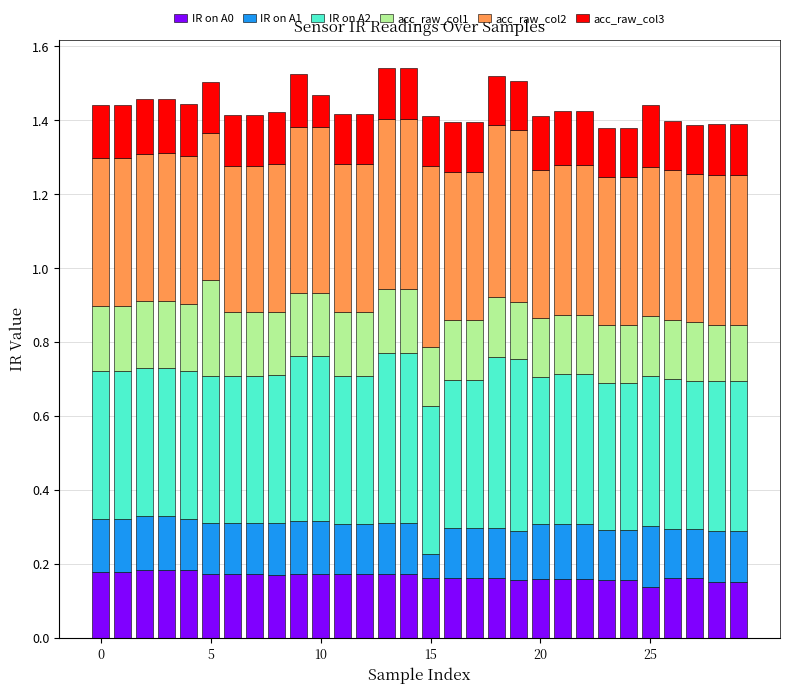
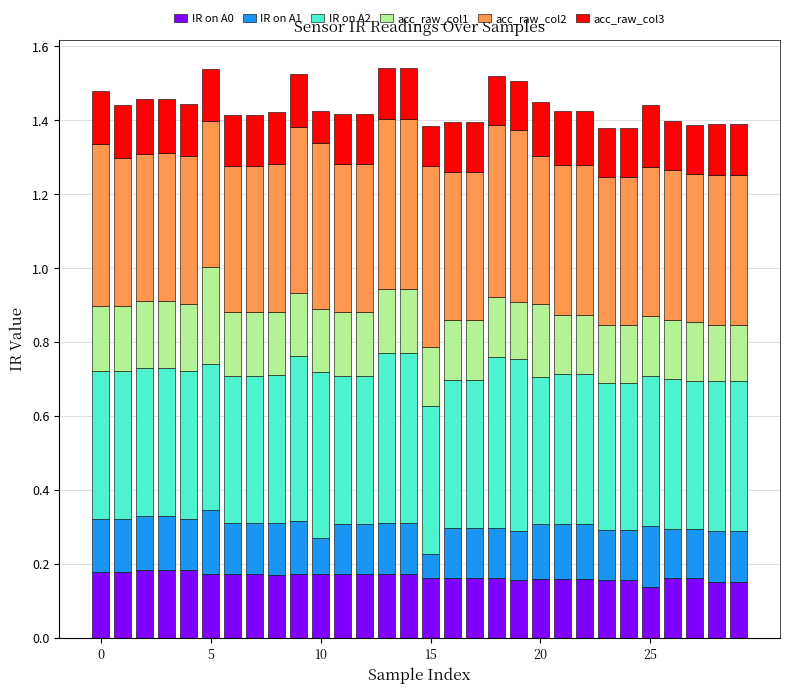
  {
    "IR on A0": {
      "0": 0.18,
      "5": 0.17,
      "10": 0.17,
      "15": 0.16,
      "20": 0.16,
      "25": 0.14
    },
    "IR on A1": {
      "0": 0.14,
-     "5": 0.14,
-     "10": 0.14,
+     "5": 0.17,
+     "10": 0.10,
      "15": 0.07,
      "20": 0.15,
      "25": 0.17
    },
    "IR on A2": {
      "0": 0.40,
      "5": 0.40,
      "10": 0.45,
      "15": 0.40,
      "20": 0.40,
      "25": 0.41
    },
    "acc_raw_col1": {
      "0": 0.18,
      "5": 0.26,
      "10": 0.17,
      "15": 0.16,
-     "20": 0.16,
+     "20": 0.20,
      "25": 0.16
    },
    "acc_raw_col2": {
-     "0": 0.40,
+     "0": 0.44,
      "5": 0.40,
      "10": 0.45,
      "15": 0.49,
      "20": 0.40,
      "25": 0.41
    },
    "acc_raw_col3": {
      "0": 0.14,
      "5": 0.14,
      "10": 0.09,
-     "15": 0.14,
+     "15": 0.11,
      "20": 0.15,
      "25": 0.17
    }
  }
